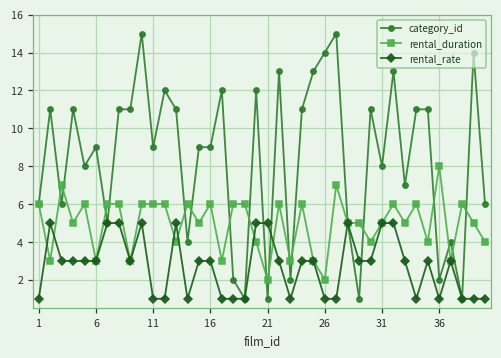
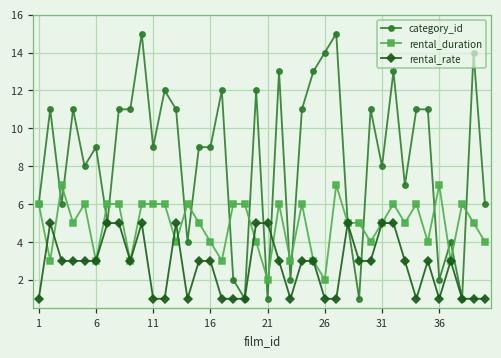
  {
    "rental_duration": {
      "11": 6,
-     "16": 6,
+     "16": 4,
      "21": 2,
      "26": 2,
-     "36": 8
+     "36": 7
    }
  }
